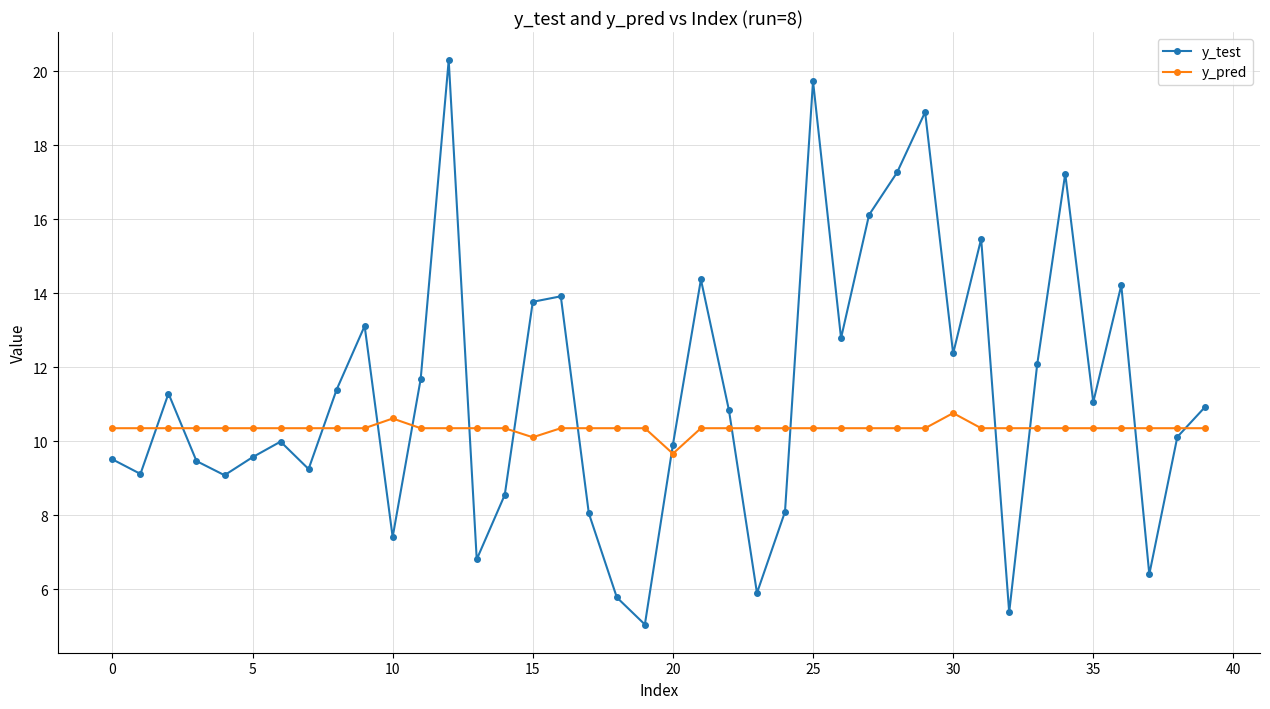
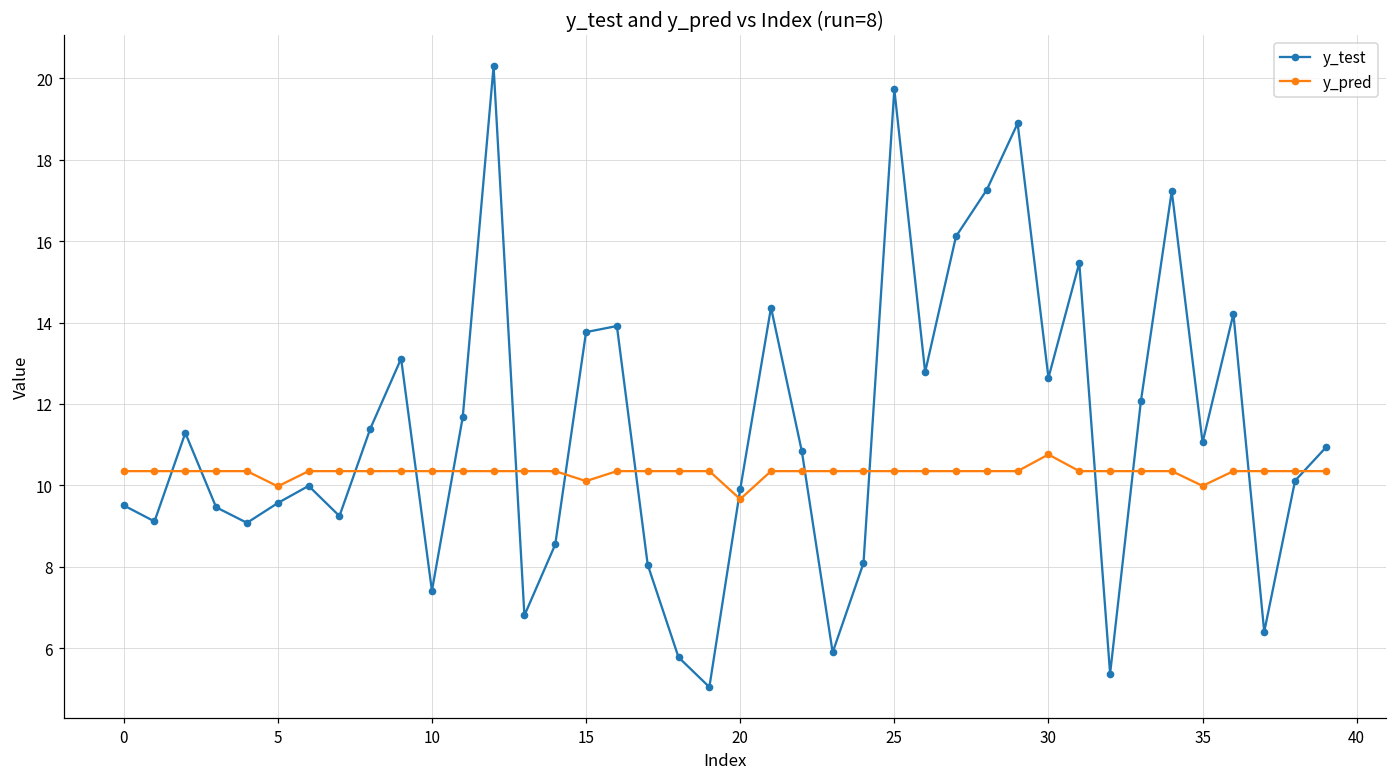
  {
    "y_test": {
      "0": 9.5,
      "5": 9.6,
      "10": 7.4,
      "15": 13.8,
      "20": 9.9,
      "25": 19.7,
-     "30": 12.4,
+     "30": 12.6,
      "35": 11.1
    },
    "y_pred": {
      "0": 10.3,
-     "5": 10.3,
-     "10": 10.6,
+     "5": 10.0,
+     "10": 10.3,
      "15": 10.1,
      "20": 9.7,
      "25": 10.3,
      "30": 10.8,
-     "35": 10.3
+     "35": 10.0
    }
  }
